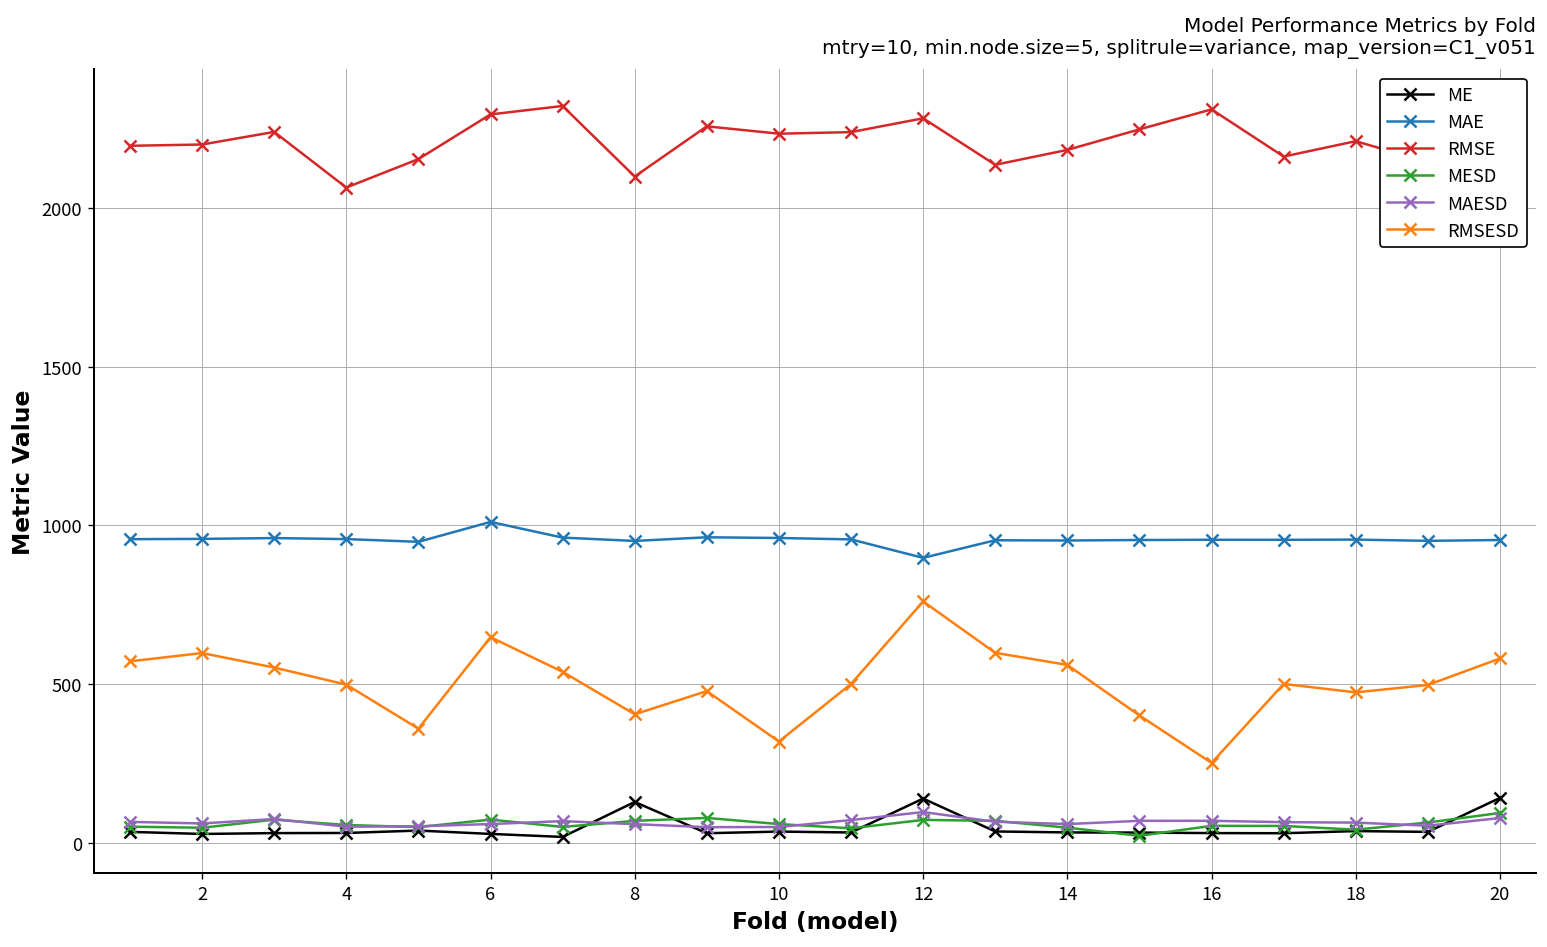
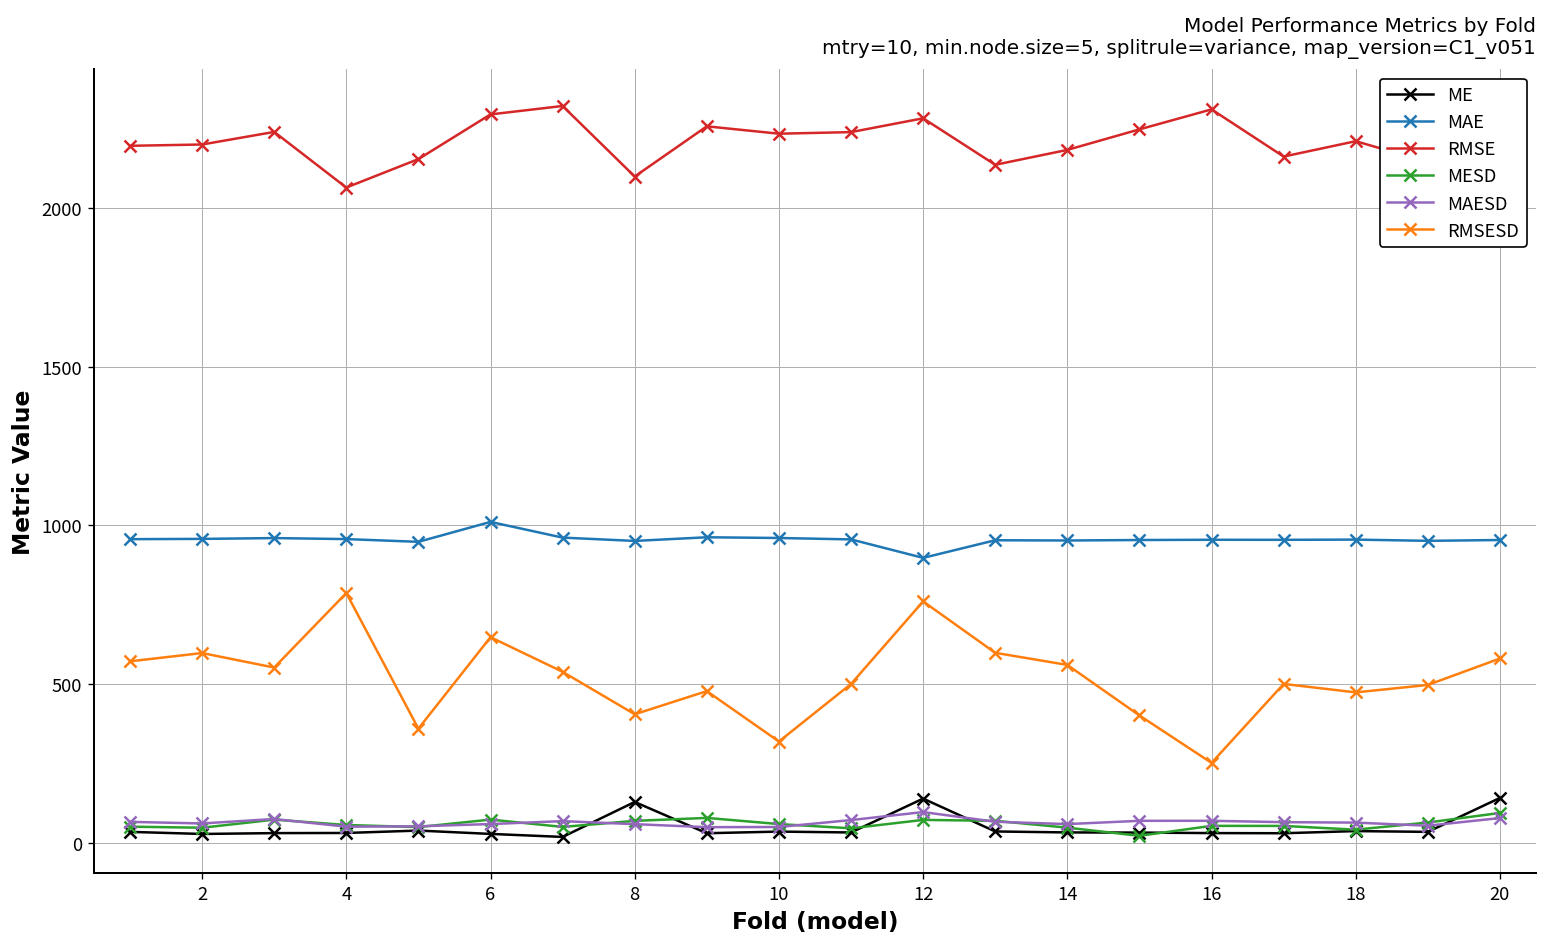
  {
    "ME": {
      "2": 30,
      "4": 30,
      "6": 30,
      "8": 130,
      "10": 40,
      "12": 140,
      "14": 30,
      "16": 30,
      "20": 140
    },
    "MAE": {
      "2": 960,
      "4": 960,
      "6": 1010,
      "8": 950,
      "10": 960,
      "12": 900,
      "14": 950,
      "16": 960,
      "18": 960,
      "20": 950
    },
    "RMSE": {
      "2": 2200,
      "4": 2060,
      "6": 2290,
      "8": 2100,
      "10": 2230,
      "12": 2280,
      "14": 2180,
      "16": 2310,
      "18": 2210
    },
    "MESD": {
      "2": 50,
      "6": 70,
      "8": 70,
      "12": 70,
      "14": 50,
      "16": 50,
      "20": 100
    },
    "MAESD": {
      "2": 60,
      "6": 60,
      "8": 60,
      "12": 100,
      "14": 60,
      "16": 70,
      "18": 60,
      "20": 80
    },
    "RMSESD": {
      "2": 600,
-     "4": 500,
+     "4": 790,
      "6": 650,
      "8": 410,
      "10": 320,
      "12": 760,
      "14": 560,
      "16": 250,
      "18": 470,
      "20": 580
    }
  }
